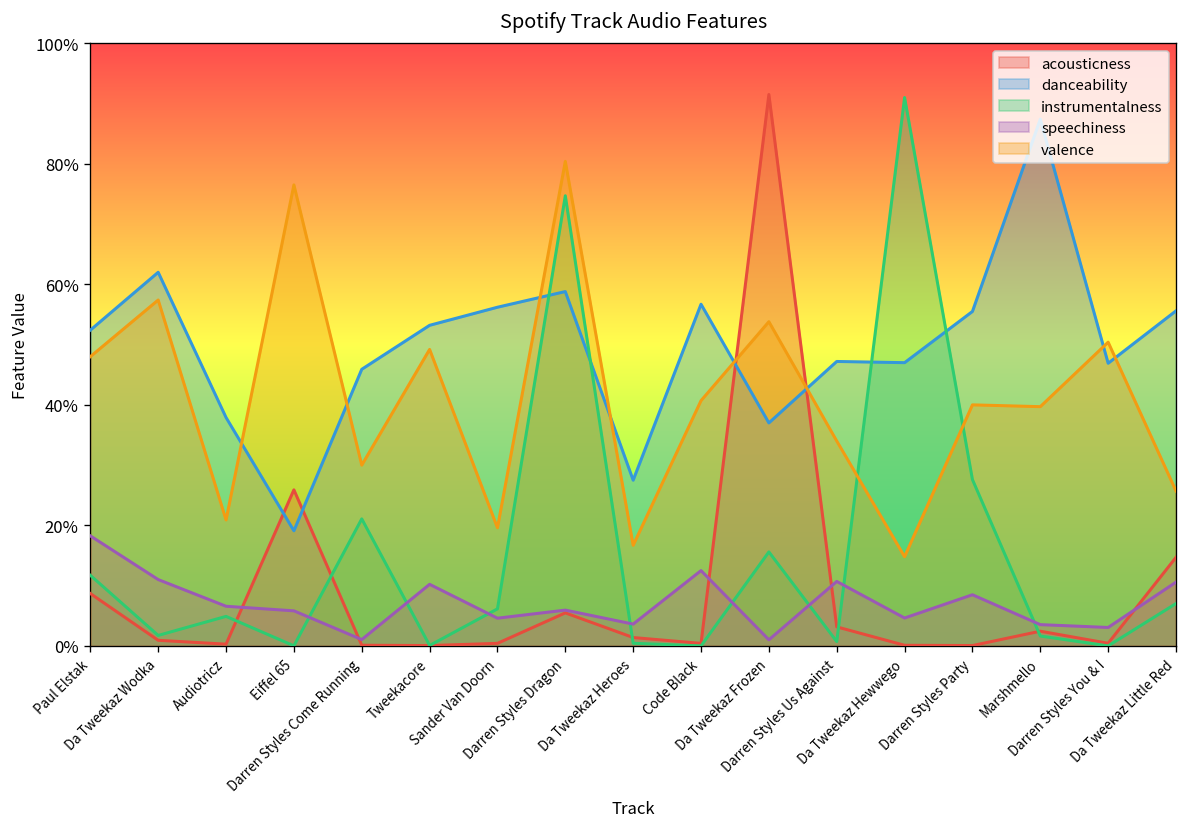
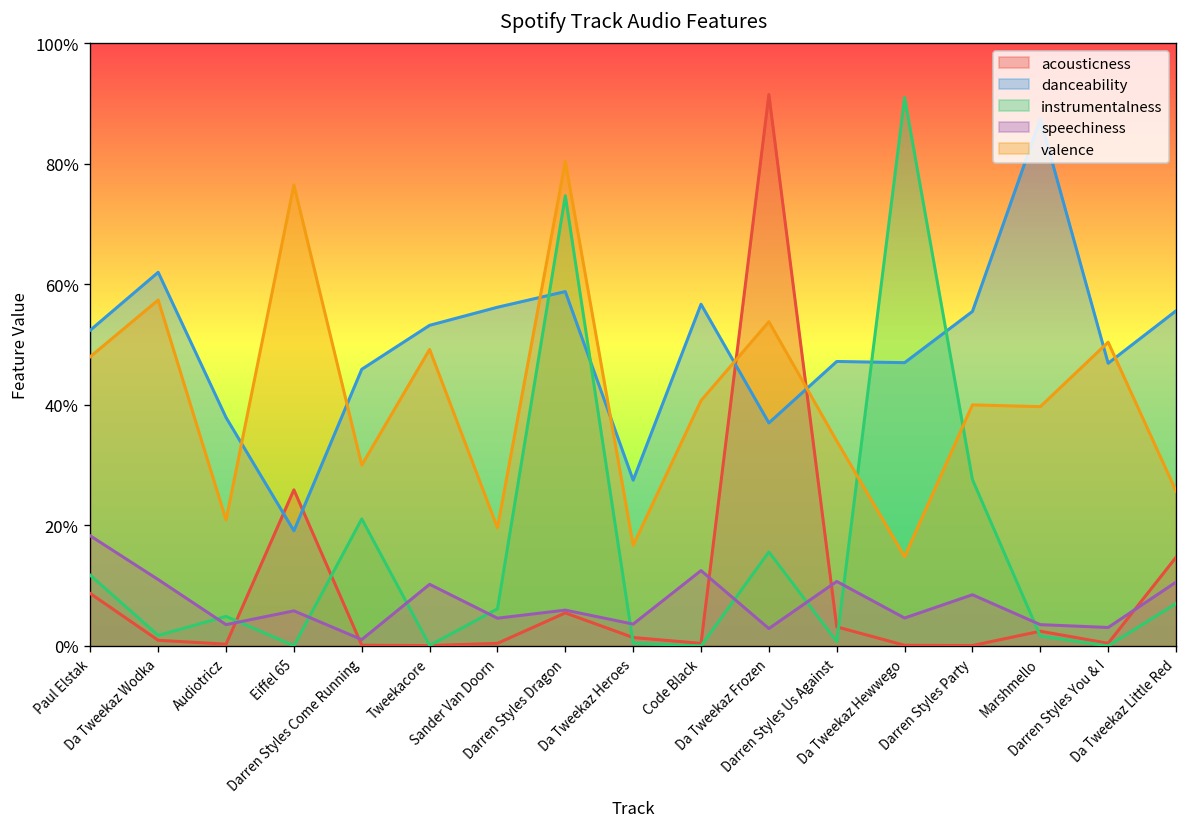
  {
    "danceability": {
      "Paul Elstak": "52%",
      "Da Tweekaz Wodka": "62%",
      "Audiotricz": "38%",
      "Eiffel 65": "19%",
      "Darren Styles Come Running": "46%",
      "Tweekacore": "53%",
      "Sander Van Doorn": "56%",
      "Darren Styles Dragon": "59%",
      "Da Tweekaz Heroes": "28%",
      "Code Black": "57%",
      "Da Tweekaz Frozen": "37%",
      "Darren Styles Us Against": "47%",
      "Da Tweekaz Hewwego": "47%",
      "Darren Styles Party": "56%",
      "Darren Styles You & I": "47%",
      "Da Tweekaz Little Red": "56%"
    },
    "instrumentalness": {
      "Paul Elstak": "12%",
      "Da Tweekaz Wodka": "2%",
      "Audiotricz": "5%",
      "Eiffel 65": "0%",
      "Darren Styles Come Running": "21%",
      "Sander Van Doorn": "6%",
      "Darren Styles Dragon": "75%",
      "Da Tweekaz Heroes": "0%",
      "Da Tweekaz Frozen": "16%",
      "Darren Styles Us Against": "1%",
      "Da Tweekaz Hewwego": "91%",
      "Darren Styles Party": "28%",
      "Marshmello": "2%",
      "Da Tweekaz Little Red": "7%"
    },
    "speechiness": {
      "Paul Elstak": "18%",
      "Da Tweekaz Wodka": "11%",
-     "Audiotricz": "7%",
+     "Audiotricz": "4%",
      "Eiffel 65": "6%",
      "Darren Styles Come Running": "1%",
      "Tweekacore": "10%",
      "Sander Van Doorn": "5%",
      "Da Tweekaz Heroes": "4%",
      "Code Black": "13%",
-     "Da Tweekaz Frozen": "1%",
+     "Da Tweekaz Frozen": "3%",
      "Darren Styles Us Against": "11%",
      "Da Tweekaz Hewwego": "5%",
      "Darren Styles Party": "8%",
      "Marshmello": "4%",
      "Darren Styles You & I": "3%",
      "Da Tweekaz Little Red": "11%"
    }
  }
